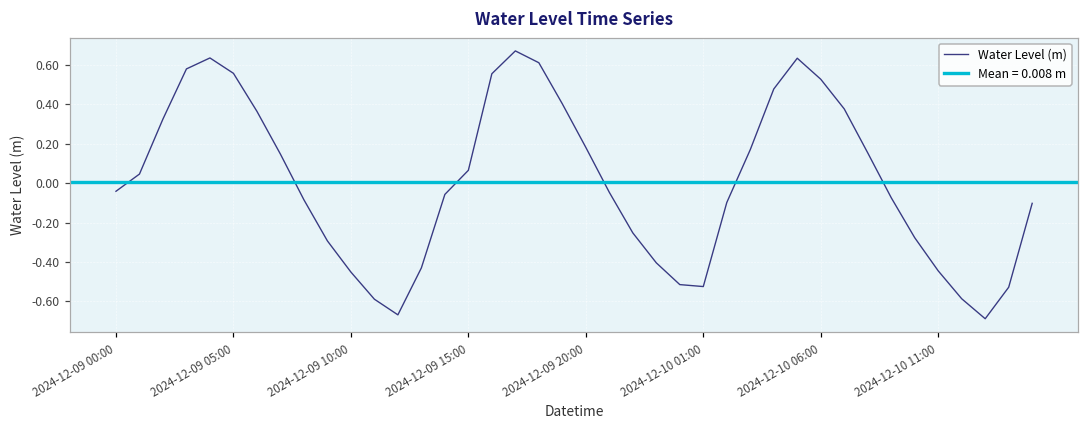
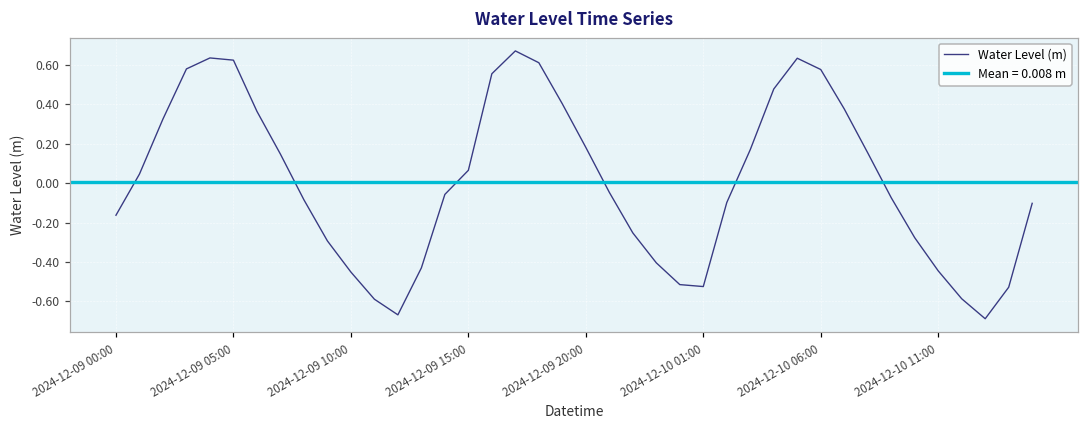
  {
-   "2024-12-09 00:00": -0.04,
-   "2024-12-09 05:00": 0.56,
+   "2024-12-09 00:00": -0.16,
+   "2024-12-09 05:00": 0.62,
    "2024-12-09 10:00": -0.45,
    "2024-12-09 15:00": 0.06,
    "2024-12-09 20:00": 0.18,
    "2024-12-10 01:00": -0.52,
-   "2024-12-10 06:00": 0.53,
+   "2024-12-10 06:00": 0.58,
    "2024-12-10 11:00": -0.44
  }
